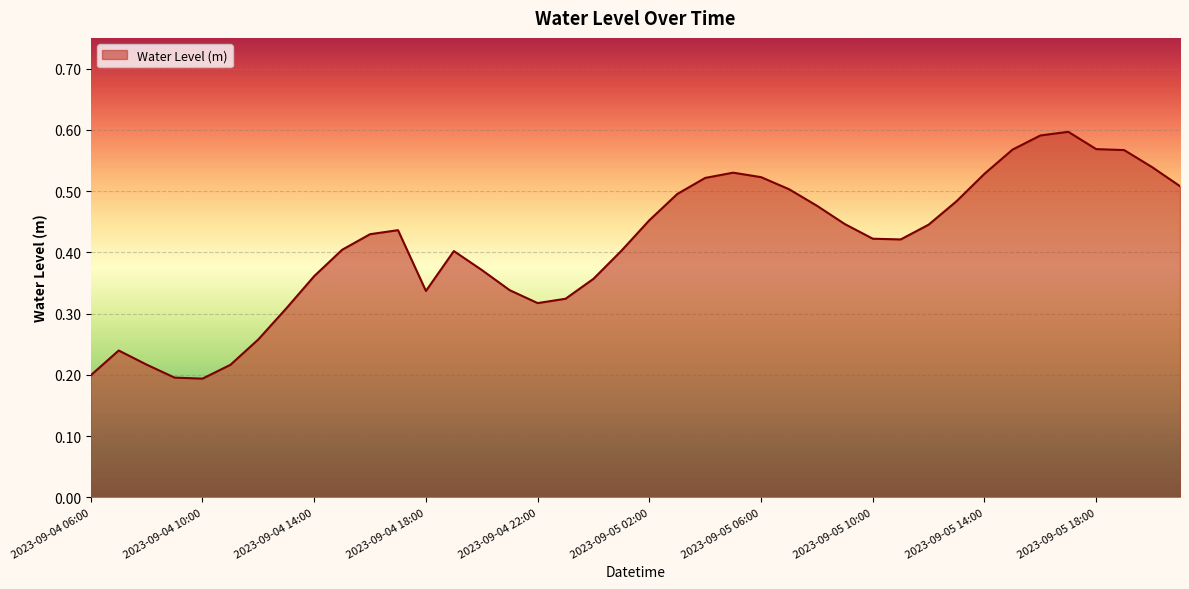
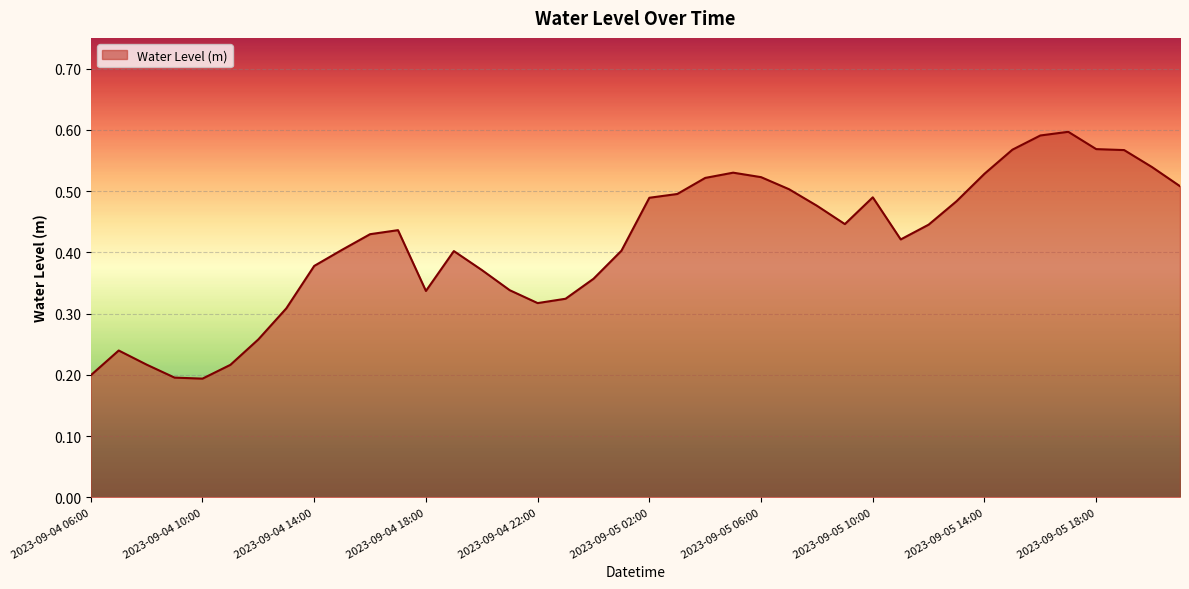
  {
    "2023-09-04 06:00": 0.20,
    "2023-09-04 10:00": 0.19,
-   "2023-09-04 14:00": 0.36,
+   "2023-09-04 14:00": 0.38,
    "2023-09-04 18:00": 0.34,
    "2023-09-04 22:00": 0.32,
-   "2023-09-05 02:00": 0.45,
+   "2023-09-05 02:00": 0.49,
    "2023-09-05 06:00": 0.52,
-   "2023-09-05 10:00": 0.42,
+   "2023-09-05 10:00": 0.49,
    "2023-09-05 14:00": 0.53,
    "2023-09-05 18:00": 0.57
  }
